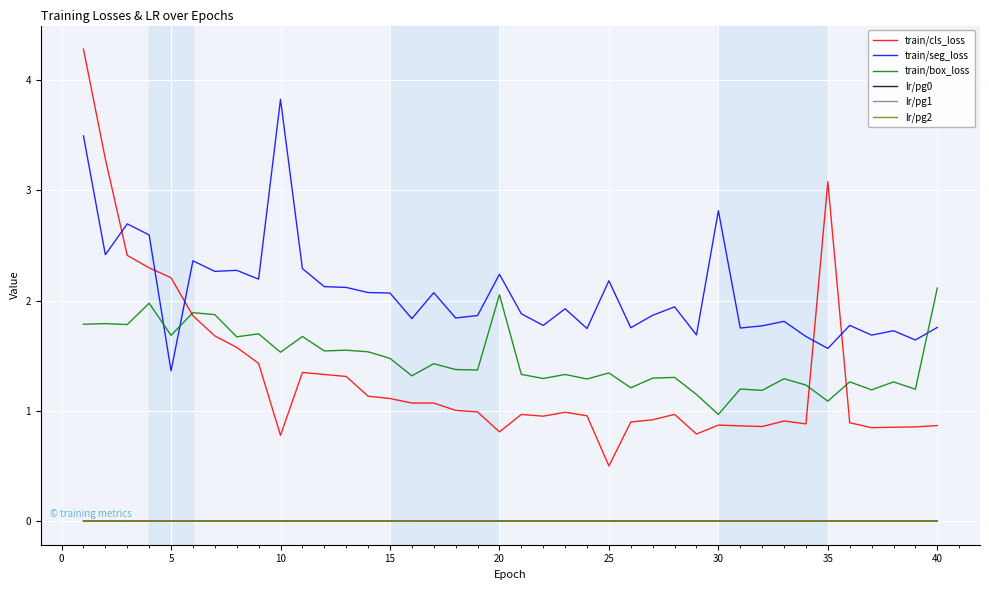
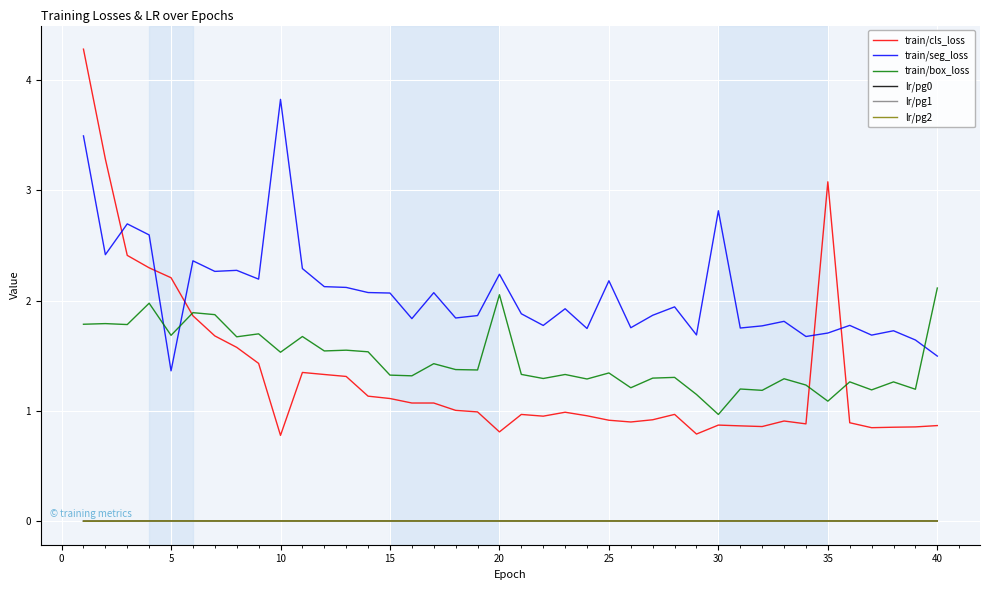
  {
    "train/cls_loss": {
      "5": 2.21,
      "10": 0.78,
      "15": 1.11,
      "20": 0.81,
-     "25": 0.50,
+     "25": 0.92,
      "30": 0.87,
      "35": 3.08,
      "40": 0.87
    },
    "train/seg_loss": {
      "5": 1.36,
      "10": 3.82,
      "15": 2.07,
      "20": 2.24,
      "25": 2.18,
      "30": 2.81,
-     "35": 1.57,
-     "40": 1.76
+     "35": 1.71,
+     "40": 1.50
    },
    "train/box_loss": {
      "5": 1.69,
      "10": 1.53,
-     "15": 1.48,
+     "15": 1.32,
      "20": 2.05,
      "25": 1.34,
      "30": 0.97,
      "35": 1.09,
      "40": 2.11
    },
    "lr/pg2": {
      "5": 0.00,
      "10": 0.00,
      "15": 0.00,
      "20": 0.00,
      "25": 0.00,
      "30": 0.00,
      "35": 0.00,
      "40": 0.00
    }
  }
